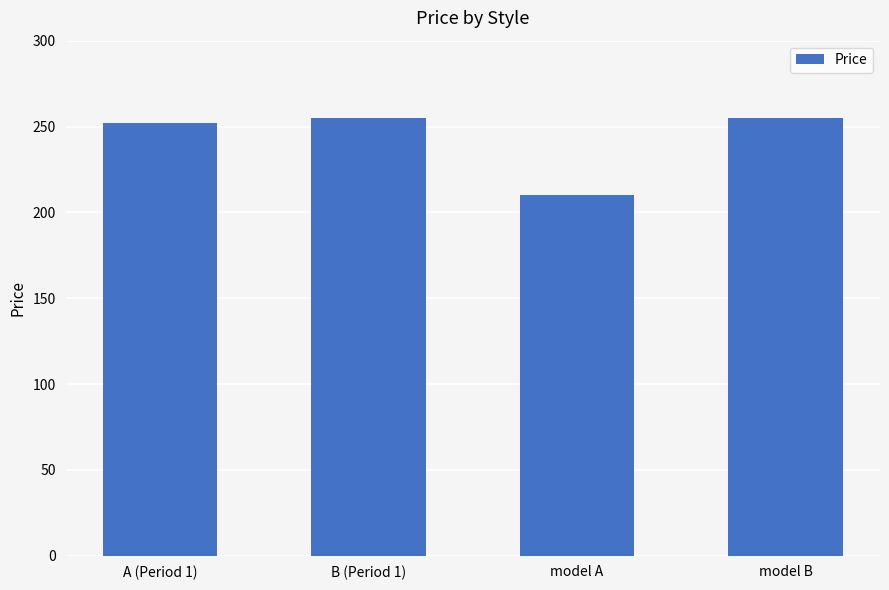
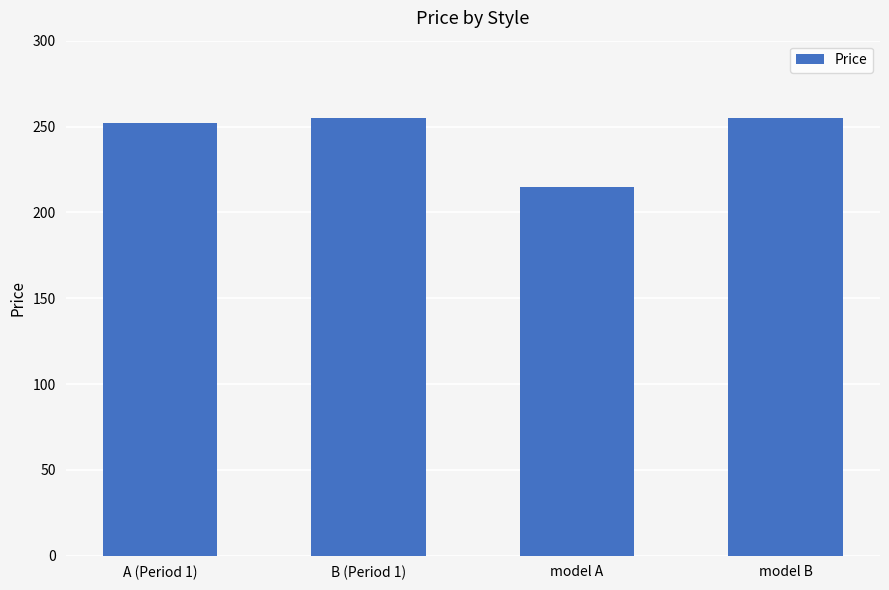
  {
    "A (Period 1)": 252,
    "B (Period 1)": 255,
-   "model A": 210,
+   "model A": 215,
    "model B": 255
  }
